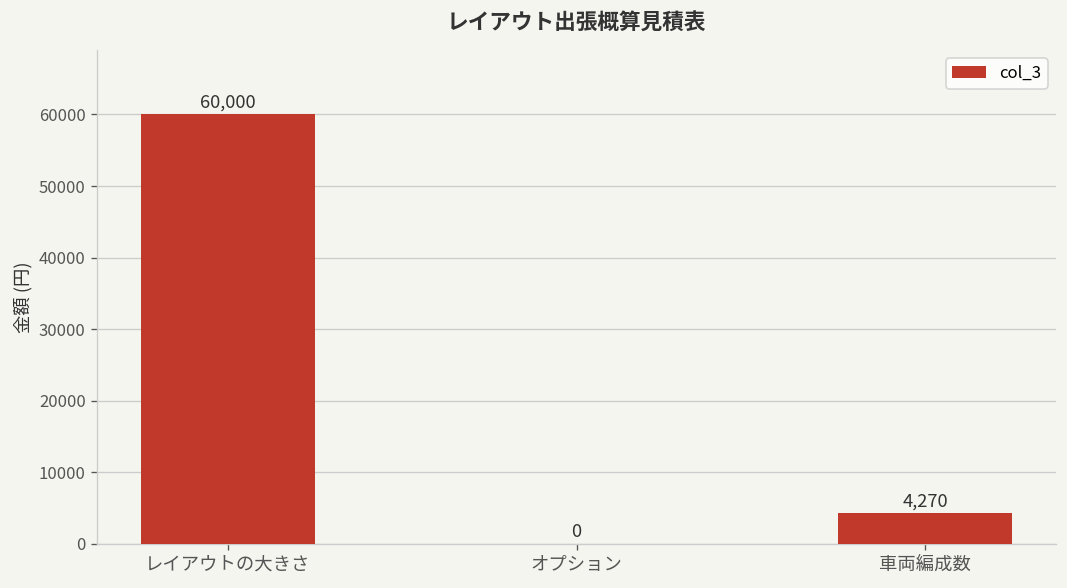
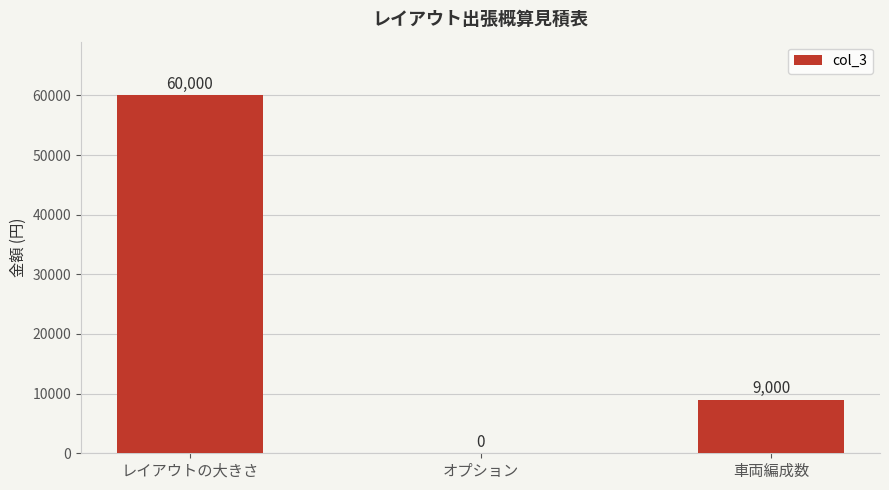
  {
    "レイアウトの大きさ": "60,000",
    "オプション": "0",
-   "車両編成数": "4,270"
+   "車両編成数": "9,000"
  }
